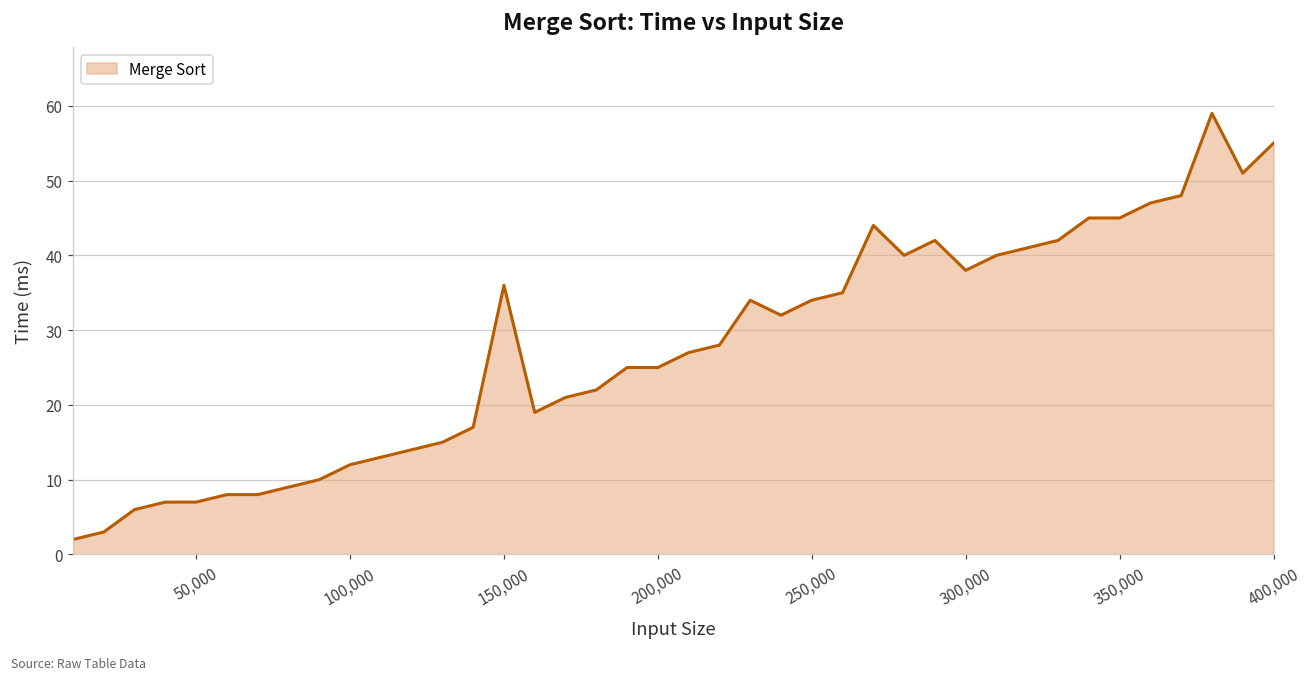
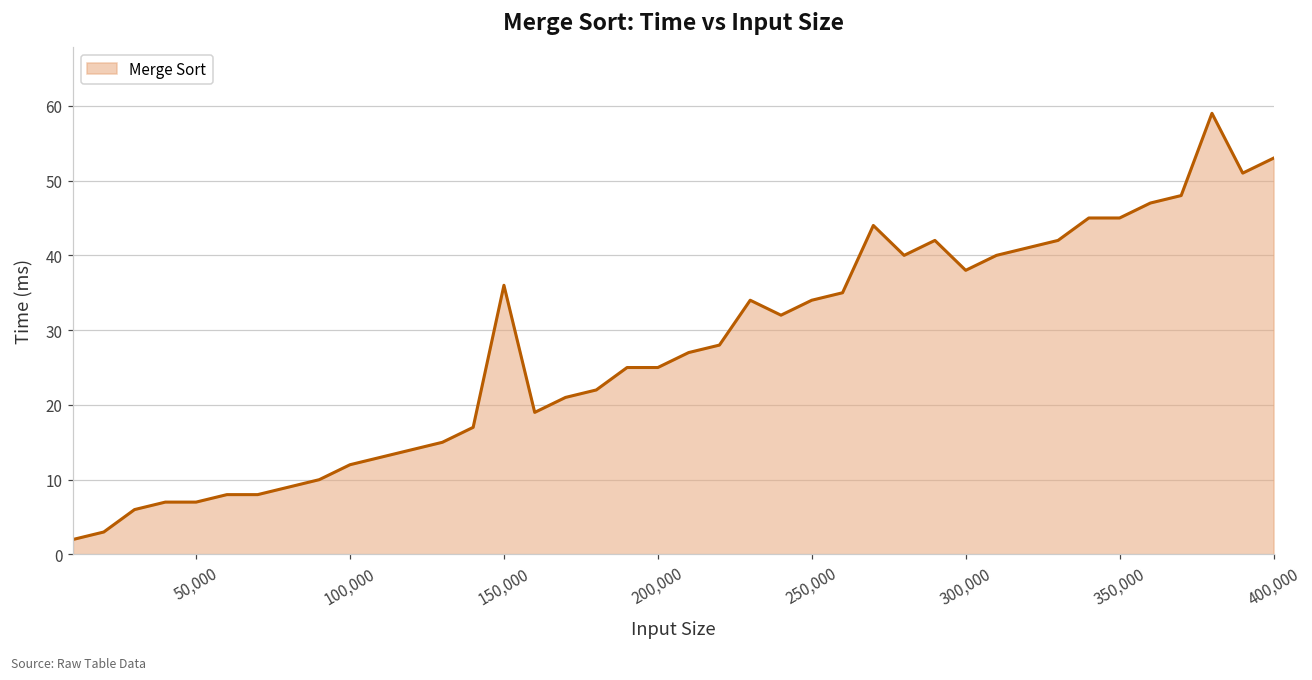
  {
    "50,000": 7,
    "100,000": 12,
    "150,000": 36,
    "200,000": 25,
    "250,000": 34,
    "300,000": 38,
    "350,000": 45,
-   "400,000": 55
+   "400,000": 53
  }
